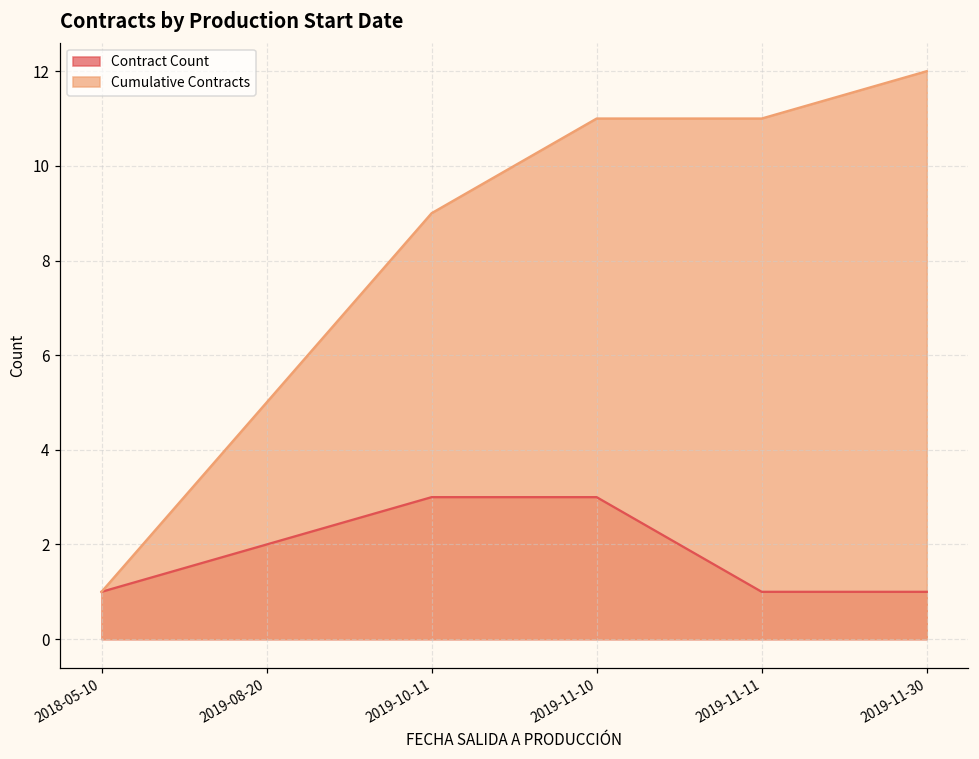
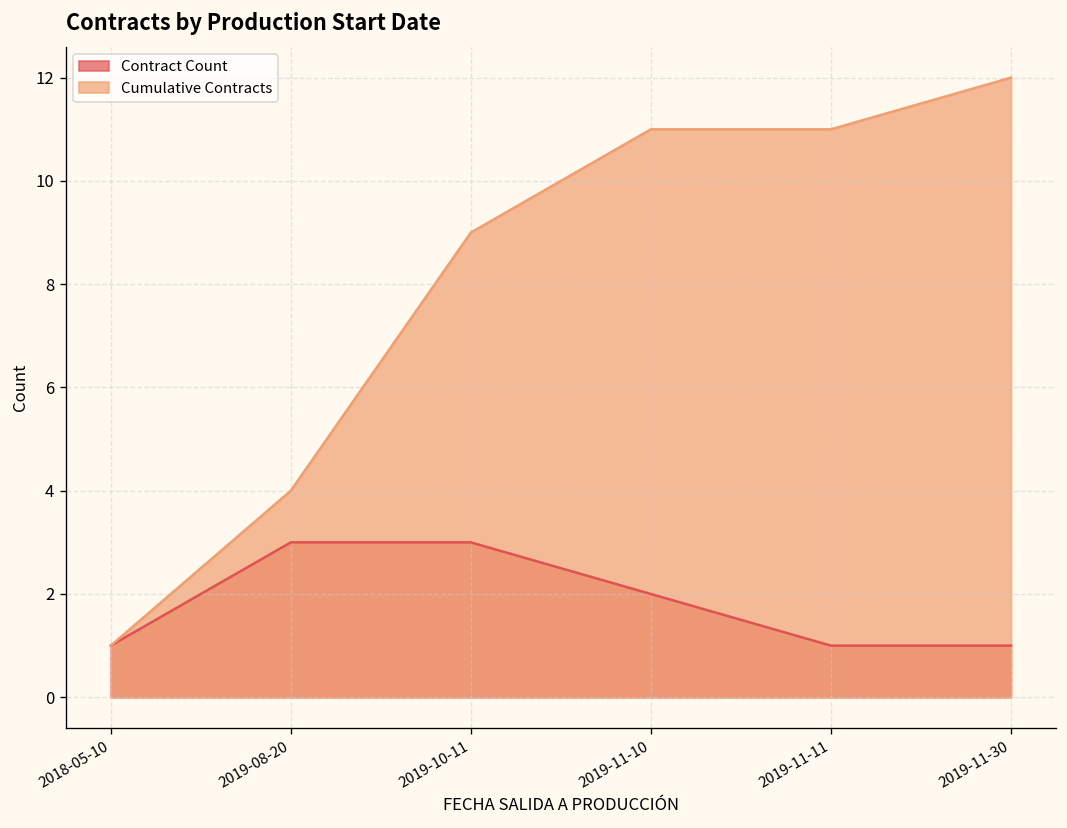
  {
    "Contract Count": {
-     "2019-08-20": 2,
+     "2019-08-20": 3,
      "2019-10-11": 3,
-     "2019-11-10": 3,
+     "2019-11-10": 2,
      "2019-11-11": 1,
      "2019-11-30": 1
    },
    "Cumulative Contracts": {
-     "2019-08-20": 5,
+     "2019-08-20": 4,
      "2019-10-11": 9,
      "2019-11-10": 11,
      "2019-11-11": 11,
      "2019-11-30": 12
    }
  }
